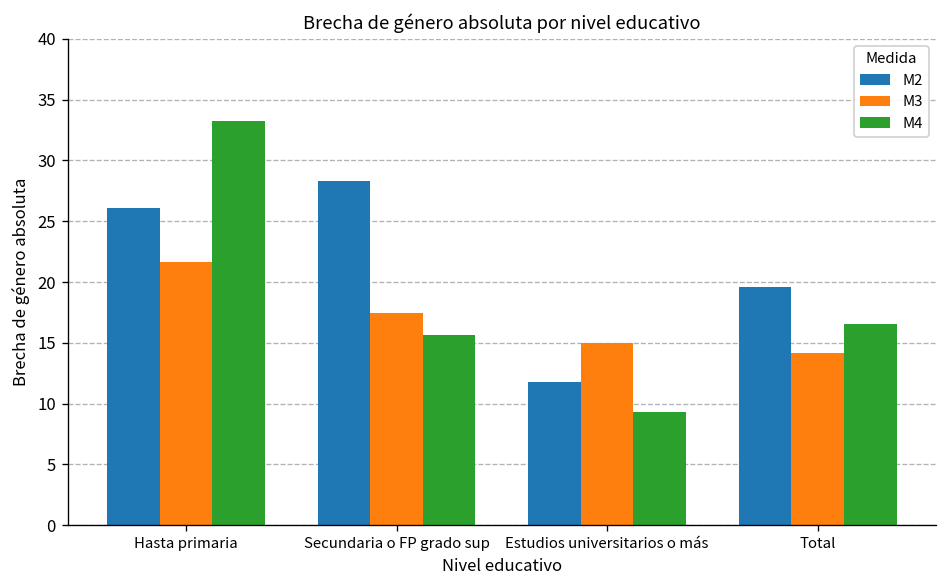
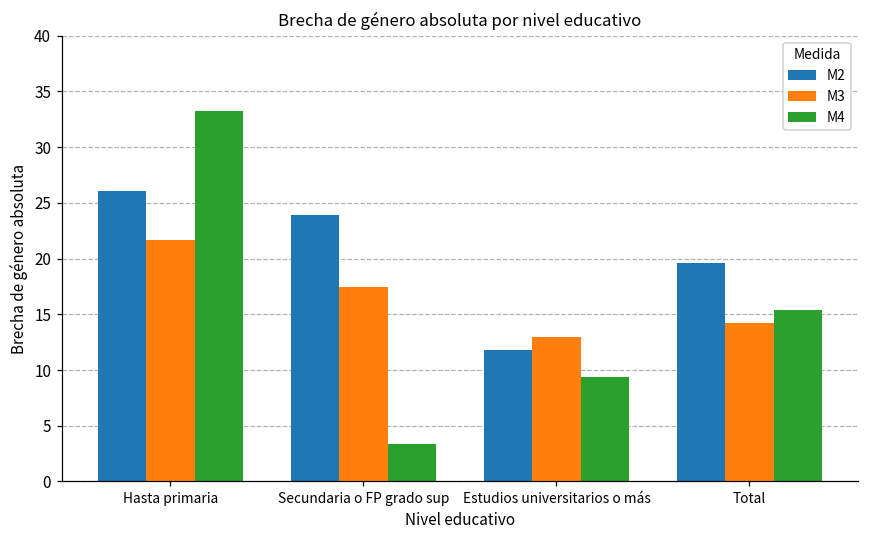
  {
    "M2": {
      "Hasta primaria": 26.1,
-     "Secundaria o FP grado sup": 28.3,
+     "Secundaria o FP grado sup": 23.9,
      "Estudios universitarios o más": 11.8,
      "Total": 19.6
    },
    "M3": {
      "Hasta primaria": 21.6,
      "Secundaria o FP grado sup": 17.4,
-     "Estudios universitarios o más": 15.0,
+     "Estudios universitarios o más": 13.0,
      "Total": 14.2
    },
    "M4": {
      "Hasta primaria": 33.3,
-     "Secundaria o FP grado sup": 15.6,
+     "Secundaria o FP grado sup": 3.4,
      "Estudios universitarios o más": 9.3,
-     "Total": 16.5
+     "Total": 15.4
    }
  }
